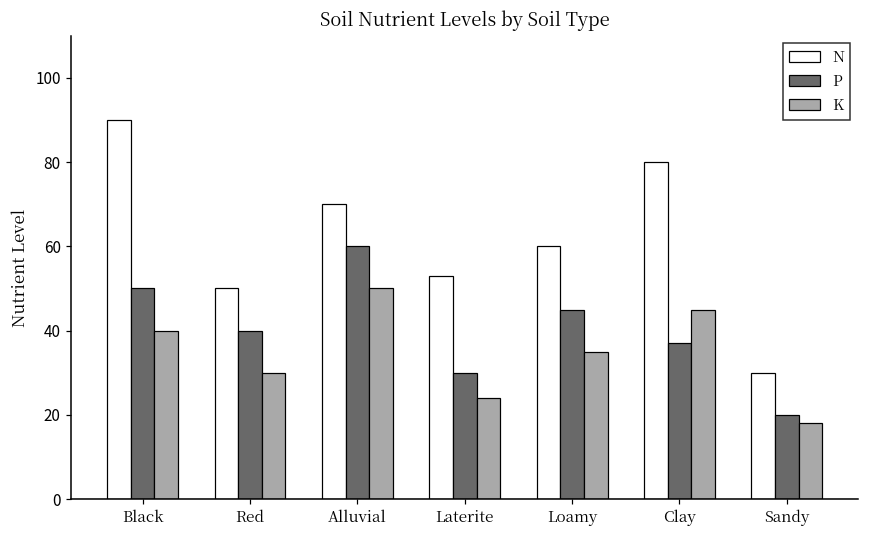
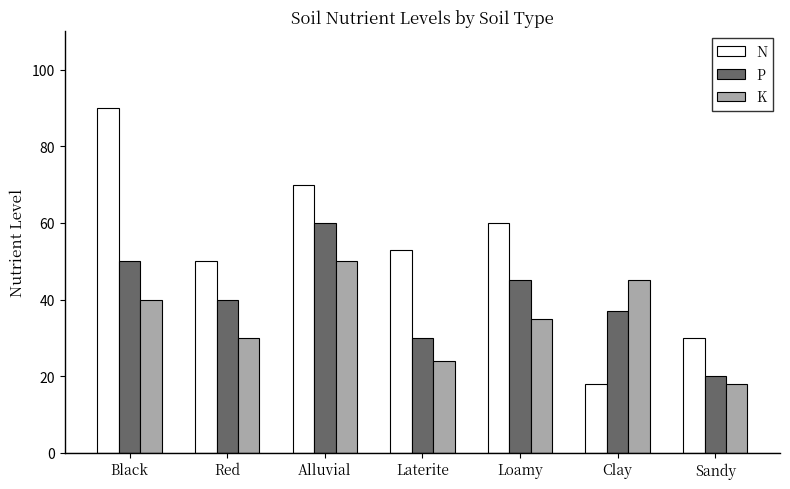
  {
    "N": {
      "Black": 90,
      "Red": 50,
      "Alluvial": 70,
      "Laterite": 53,
      "Loamy": 60,
-     "Clay": 80,
+     "Clay": 18,
      "Sandy": 30
    },
    "P": {
      "Black": 50,
      "Red": 40,
      "Alluvial": 60,
      "Laterite": 30,
      "Loamy": 45,
      "Clay": 37,
      "Sandy": 20
    },
    "K": {
      "Black": 40,
      "Red": 30,
      "Alluvial": 50,
      "Laterite": 24,
      "Loamy": 35,
      "Clay": 45,
      "Sandy": 18
    }
  }
